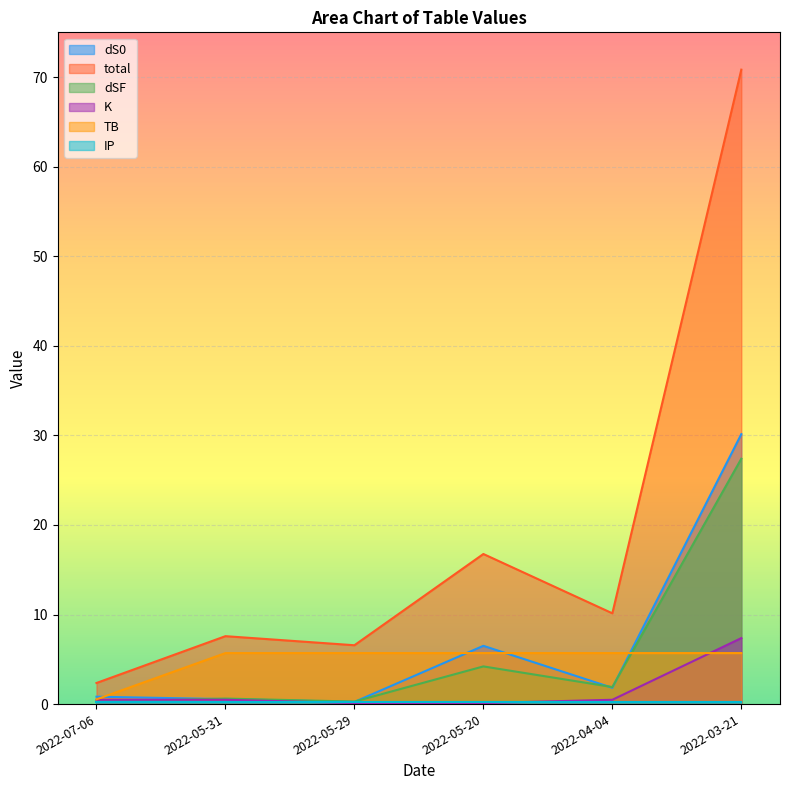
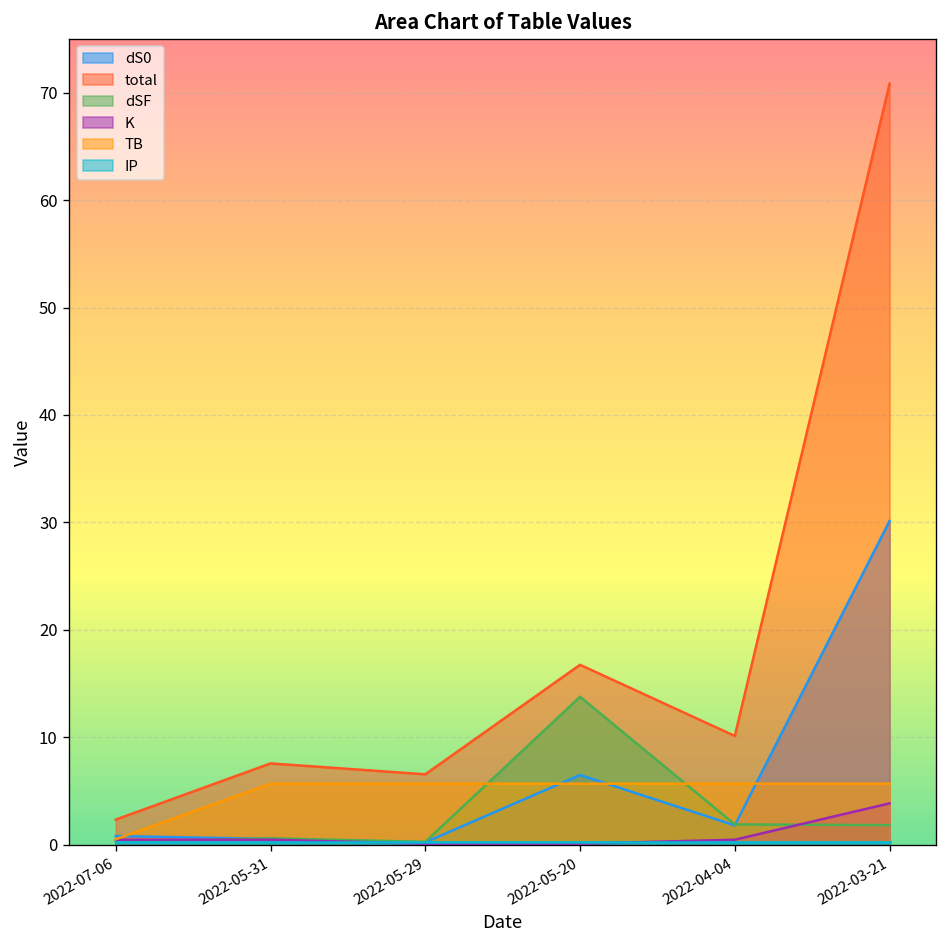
  {
    "dSF": {
-     "2022-05-20": 4,
-     "2022-03-21": 27
+     "2022-05-20": 14,
+     "2022-03-21": 2
    },
    "K": {
-     "2022-03-21": 7
+     "2022-03-21": 4
    }
  }
